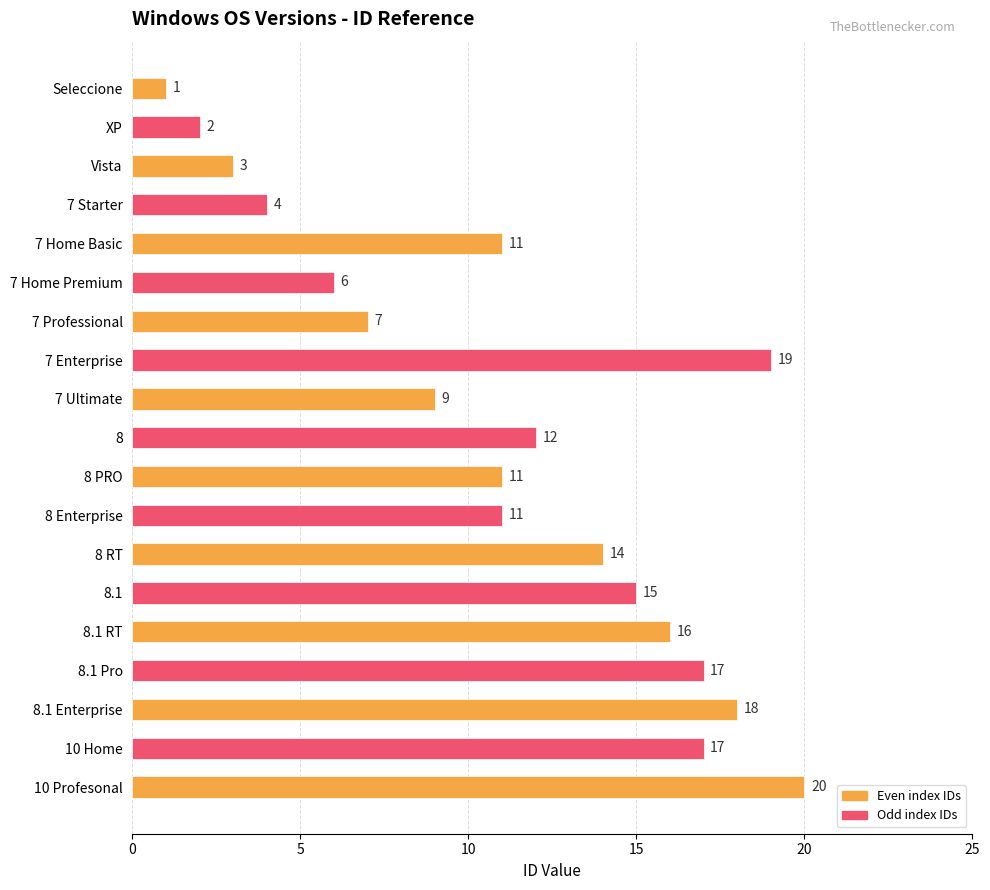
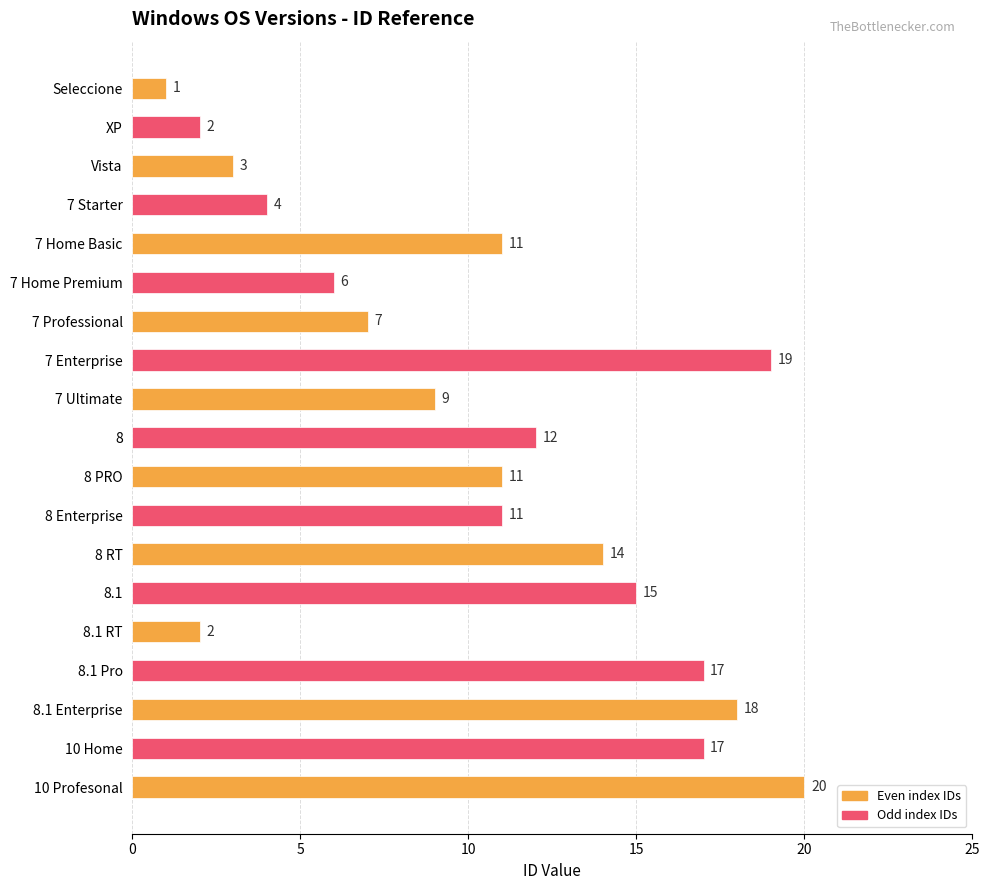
  {
    "Seleccione": 1,
    "XP": 2,
    "Vista": 3,
    "7 Starter": 4,
    "7 Home Basic": 11,
    "7 Home Premium": 6,
    "7 Professional": 7,
    "7 Enterprise": 19,
    "7 Ultimate": 9,
    "8": 12,
    "8 PRO": 11,
    "8 Enterprise": 11,
    "8 RT": 14,
    "8.1": 15,
-   "8.1 RT": 16,
+   "8.1 RT": 2,
    "8.1 Pro": 17,
    "8.1 Enterprise": 18,
    "10 Home": 17,
    "10 Profesonal": 20
  }
